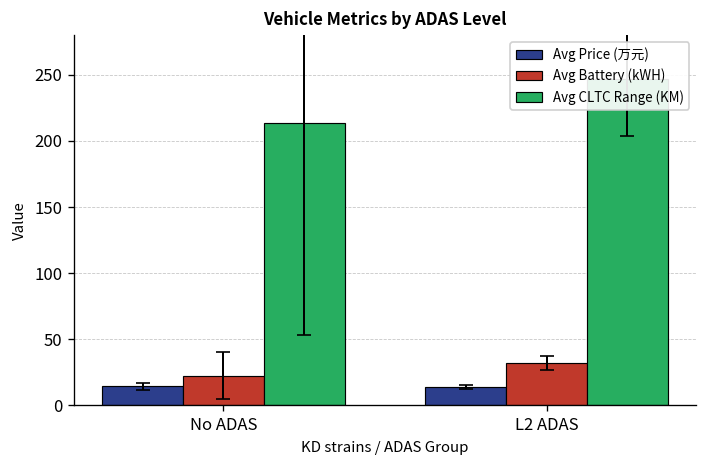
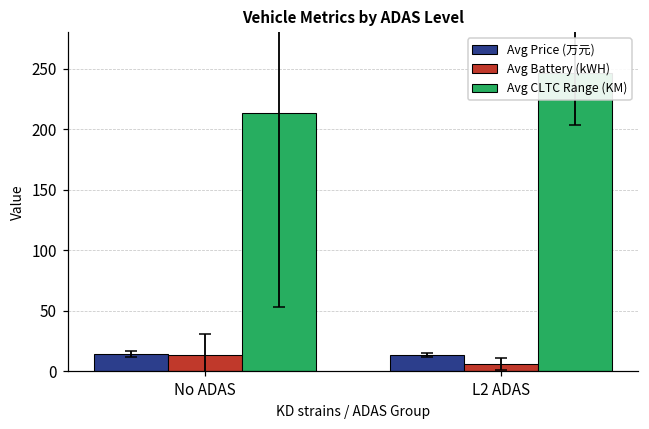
  {
    "Avg Price (万元)": {
      "No ADAS": 14,
      "L2 ADAS": 14
    },
    "Avg Battery (kWH)": {
-     "No ADAS": 22,
-     "L2 ADAS": 32
+     "No ADAS": 13,
+     "L2 ADAS": 6
    },
    "Avg CLTC Range (KM)": {
      "No ADAS": 213
    }
  }
